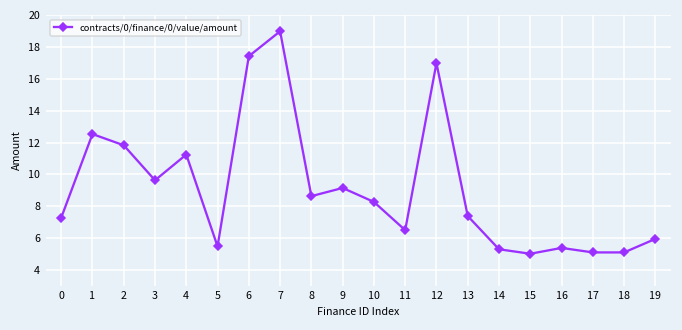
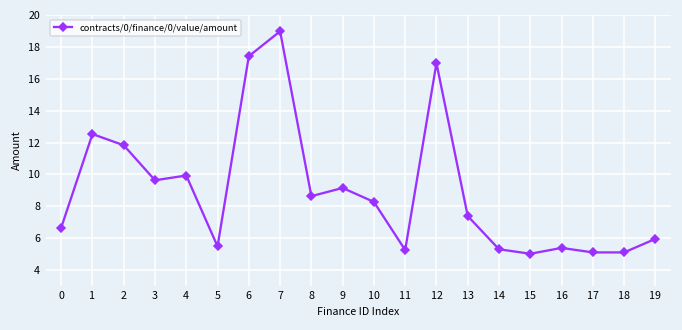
  {
-   "0": 7.3,
+   "0": 6.6,
    "1": 12.5,
    "2": 11.8,
    "3": 9.6,
-   "4": 11.2,
+   "4": 9.9,
    "5": 5.5,
    "6": 17.4,
    "7": 19.0,
    "8": 8.6,
    "9": 9.1,
    "10": 8.3,
-   "11": 6.5,
+   "11": 5.2,
    "12": 17.0,
    "13": 7.4,
    "14": 5.3,
    "15": 5.0,
    "16": 5.4,
    "17": 5.1,
    "18": 5.1,
    "19": 5.9
  }
